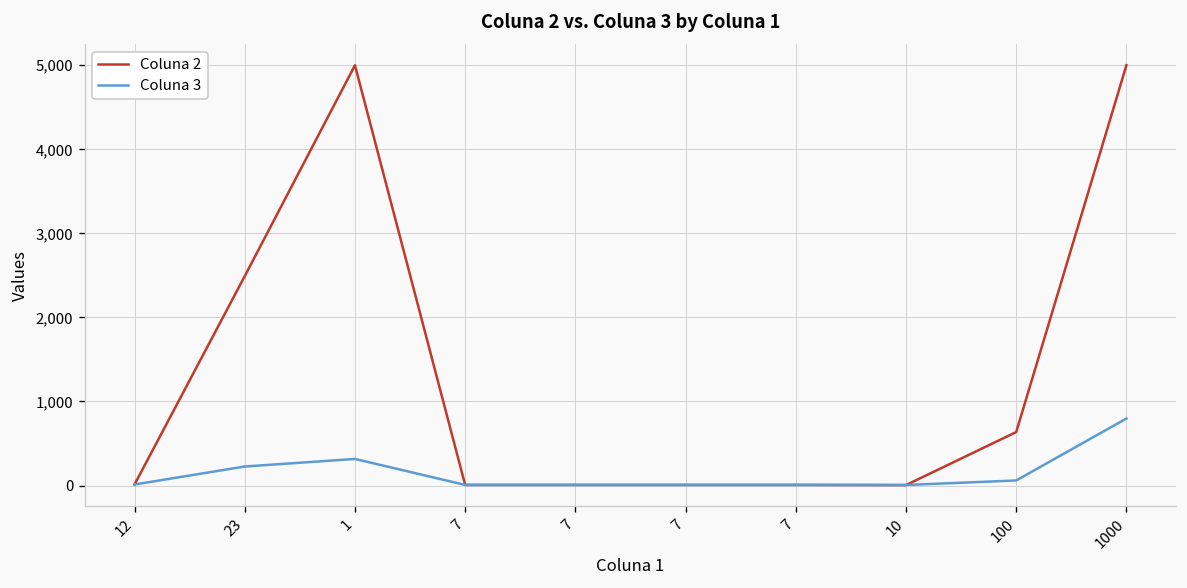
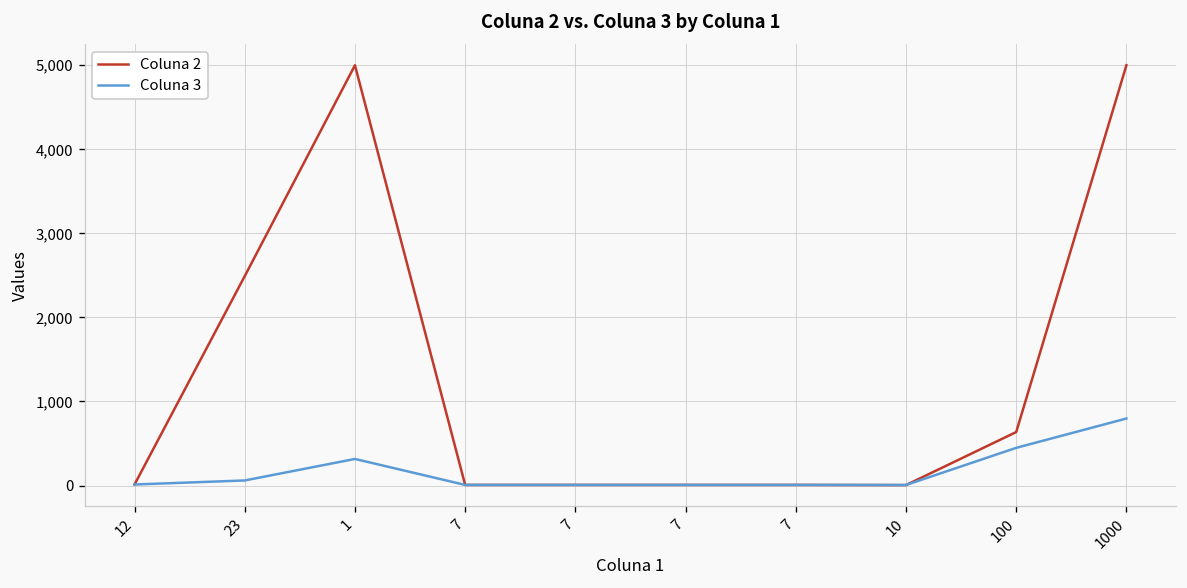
  {
    "Coluna 2": {
      "23": "2,500",
      "1": "5,000",
      "100": "600",
      "1000": "5,000"
    },
    "Coluna 3": {
-     "23": "200",
+     "23": "100",
      "1": "300",
-     "100": "100",
+     "100": "400",
      "1000": "800"
    }
  }
